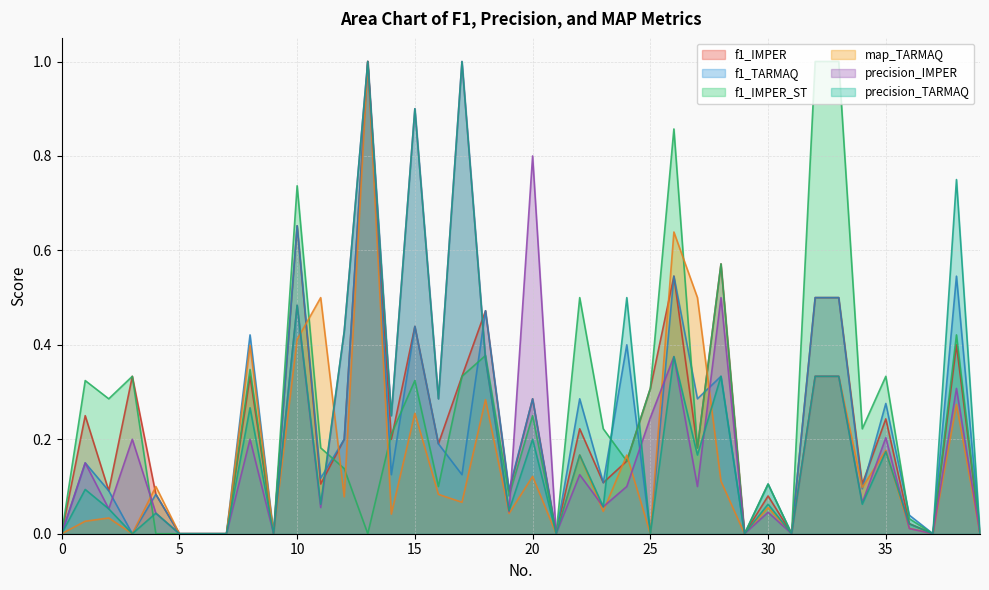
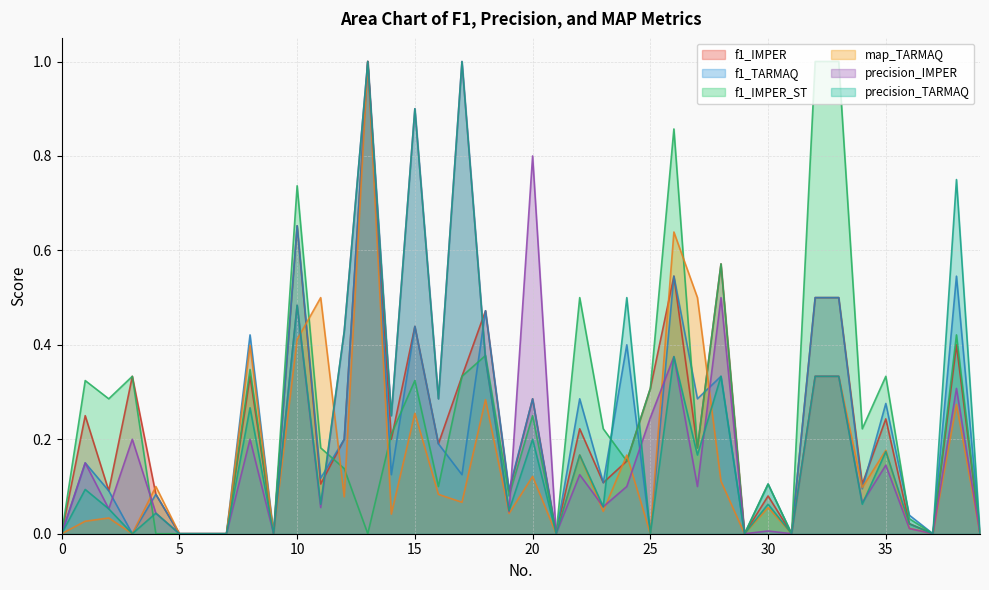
  {
    "precision_IMPER": {
      "20": 0.80,
      "25": 0.25,
-     "30": 0.05,
-     "35": 0.20
+     "30": 0.01,
+     "35": 0.15
    }
  }
